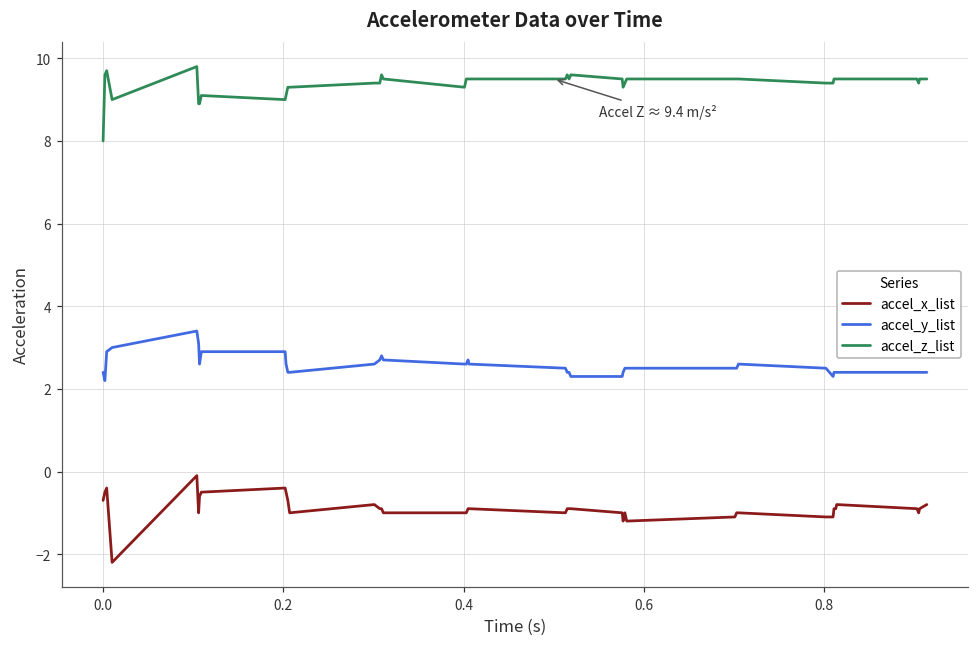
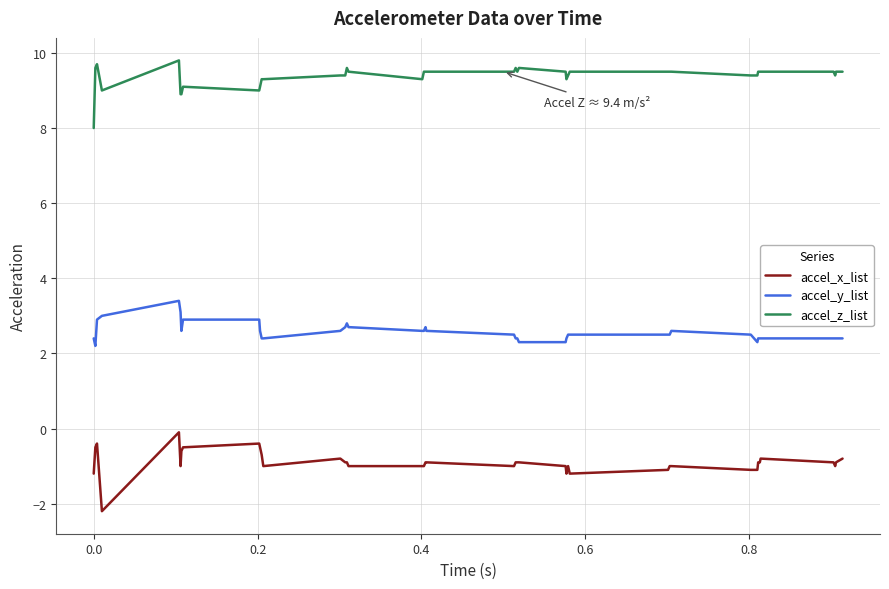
  {
    "accel_x_list": {
-     "0.0": -0.7
+     "0.0": -1.2
    },
    "accel_y_list": {
      "0.0": 2.4
    },
    "accel_z_list": {
      "0.0": 8.0
    }
  }
